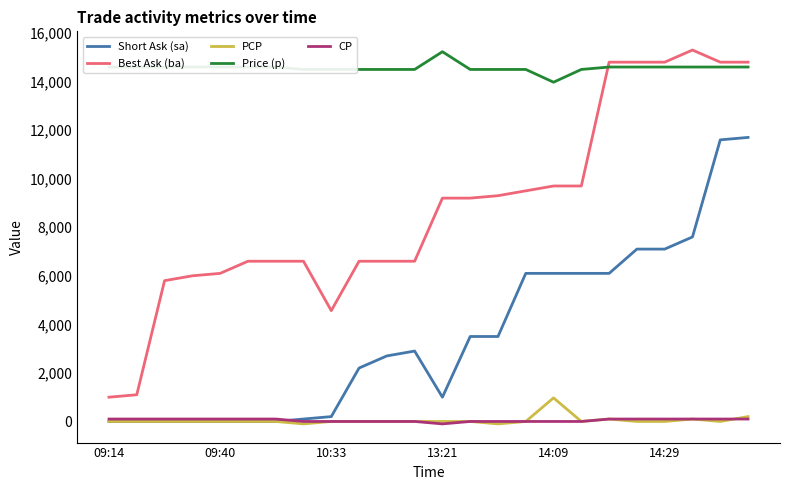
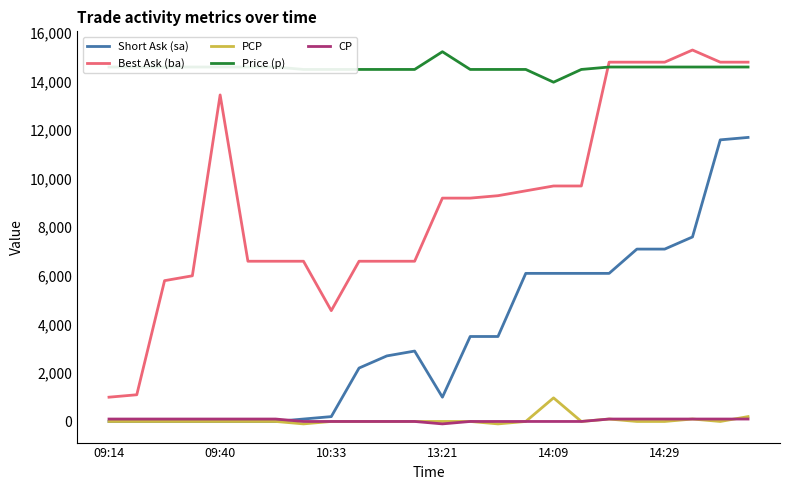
  {
    "Short Ask (sa)": {
      "10:33": "200",
      "13:21": "1,000",
      "14:09": "6,100"
    },
    "Best Ask (ba)": {
      "09:14": "1,000",
-     "09:40": "6,100",
+     "09:40": "13,500",
      "10:33": "4,600",
      "13:21": "9,200",
      "14:09": "9,700"
    },
    "PCP": {
      "14:09": "1,000"
    },
    "Price (p)": {
      "13:21": "15,200",
      "14:09": "14,000"
    },
    "CP": {
      "14:09": "0"
    }
  }
